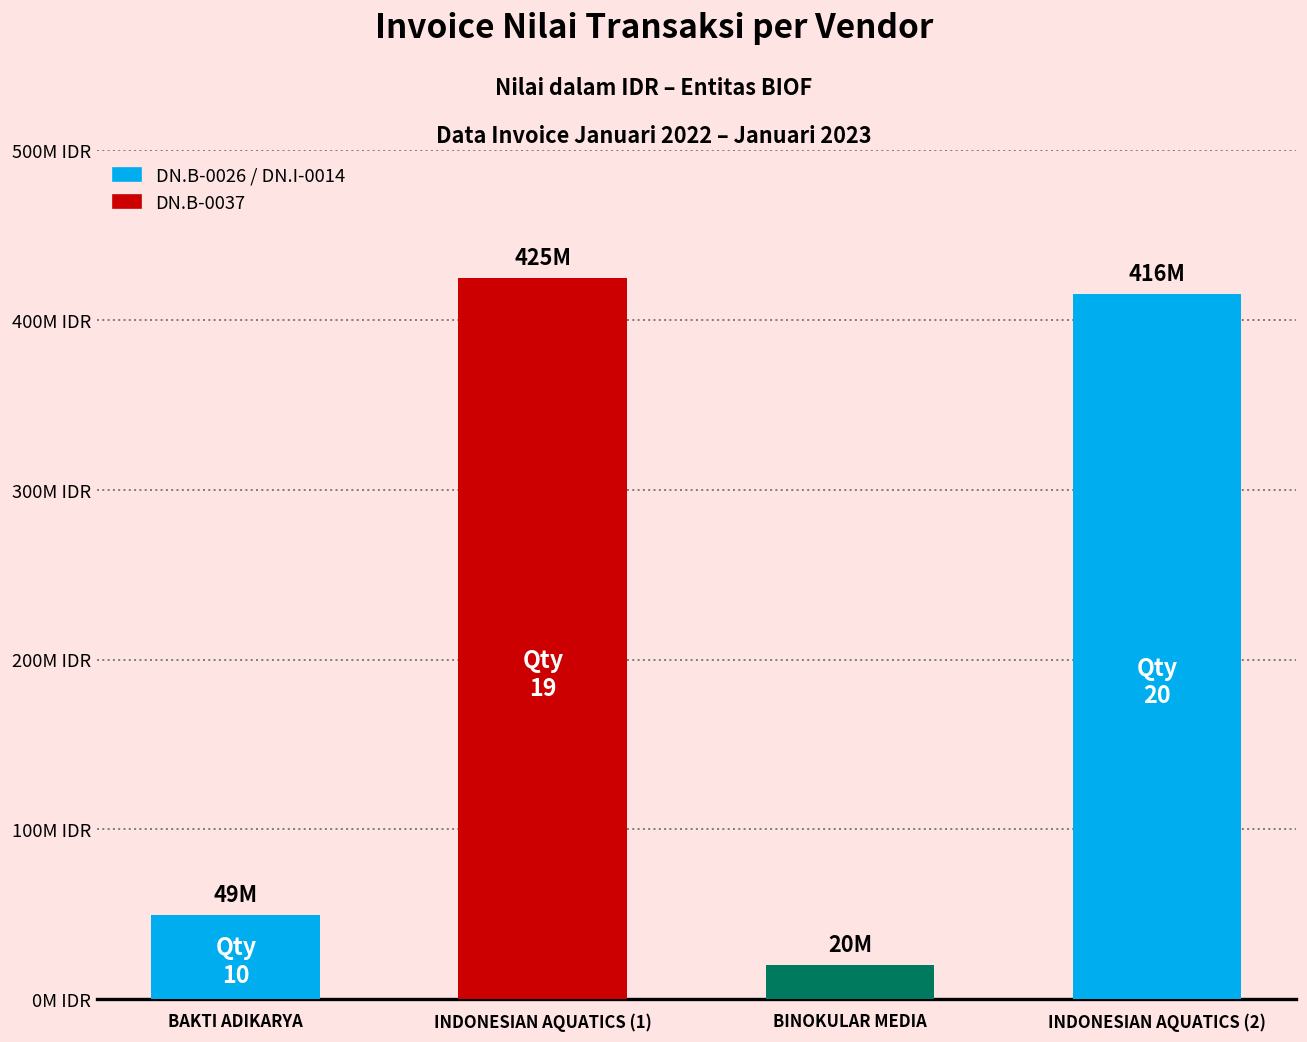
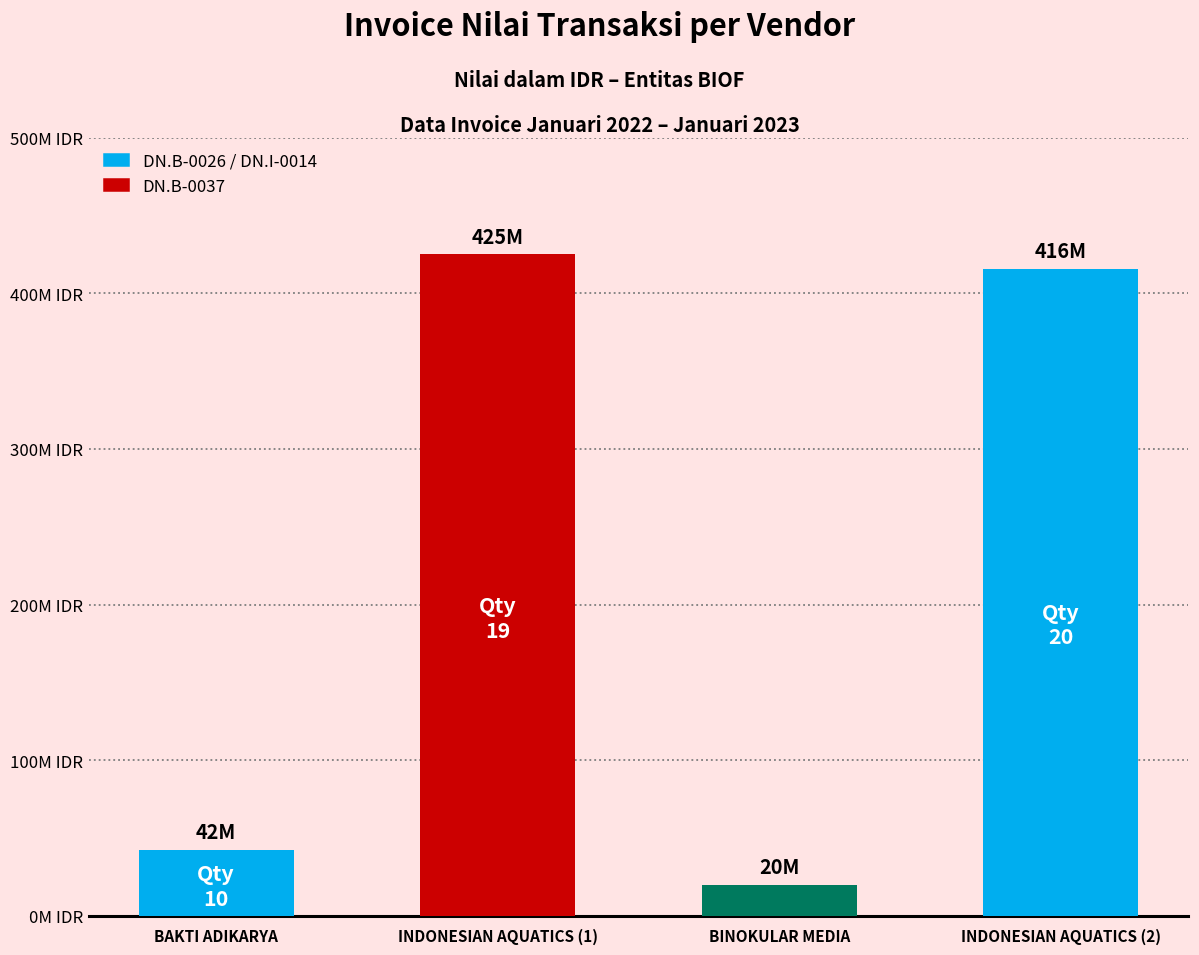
  {
-   "BAKTI ADIKARYA": "49M",
+   "BAKTI ADIKARYA": "42M",
    "INDONESIAN AQUATICS (1)": "425M",
    "BINOKULAR MEDIA": "20M",
    "INDONESIAN AQUATICS (2)": "416M"
  }
